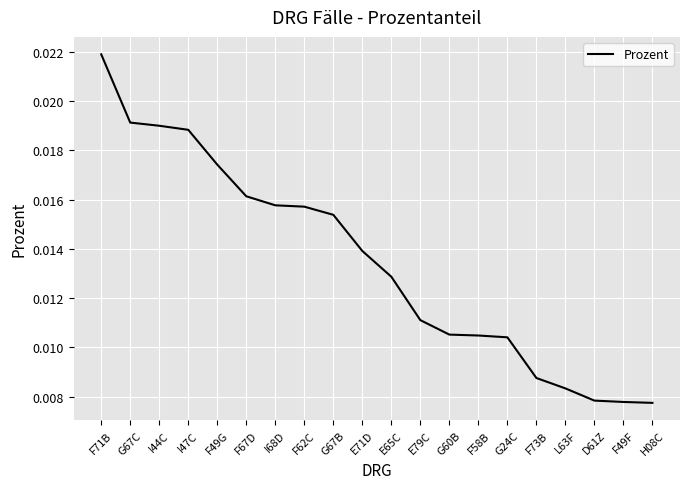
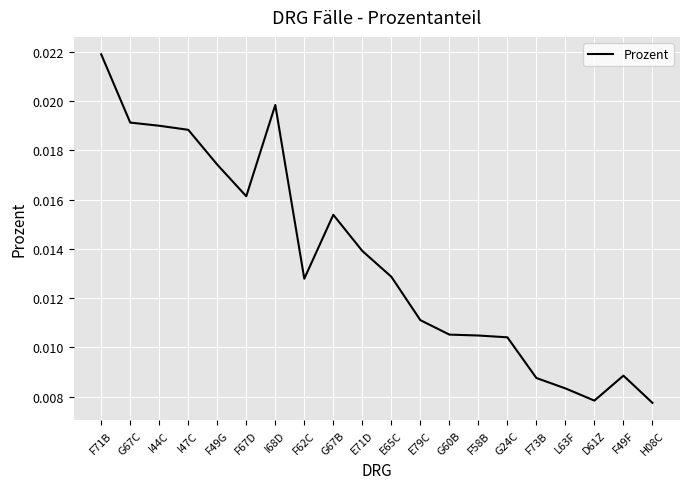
  {
    "F71B": 0.0219,
    "G67C": 0.0191,
    "I44C": 0.0190,
    "I47C": 0.0188,
    "F49G": 0.0174,
    "F67D": 0.0161,
-   "I68D": 0.0158,
-   "F62C": 0.0157,
+   "I68D": 0.0198,
+   "F62C": 0.0128,
    "G67B": 0.0154,
    "E71D": 0.0139,
    "E65C": 0.0129,
    "E79C": 0.0111,
    "G60B": 0.0105,
    "F58B": 0.0105,
    "G24C": 0.0104,
    "F73B": 0.0088,
    "L63F": 0.0083,
    "D61Z": 0.0078,
-   "F49F": 0.0078,
+   "F49F": 0.0089,
    "H08C": 0.0077
  }
